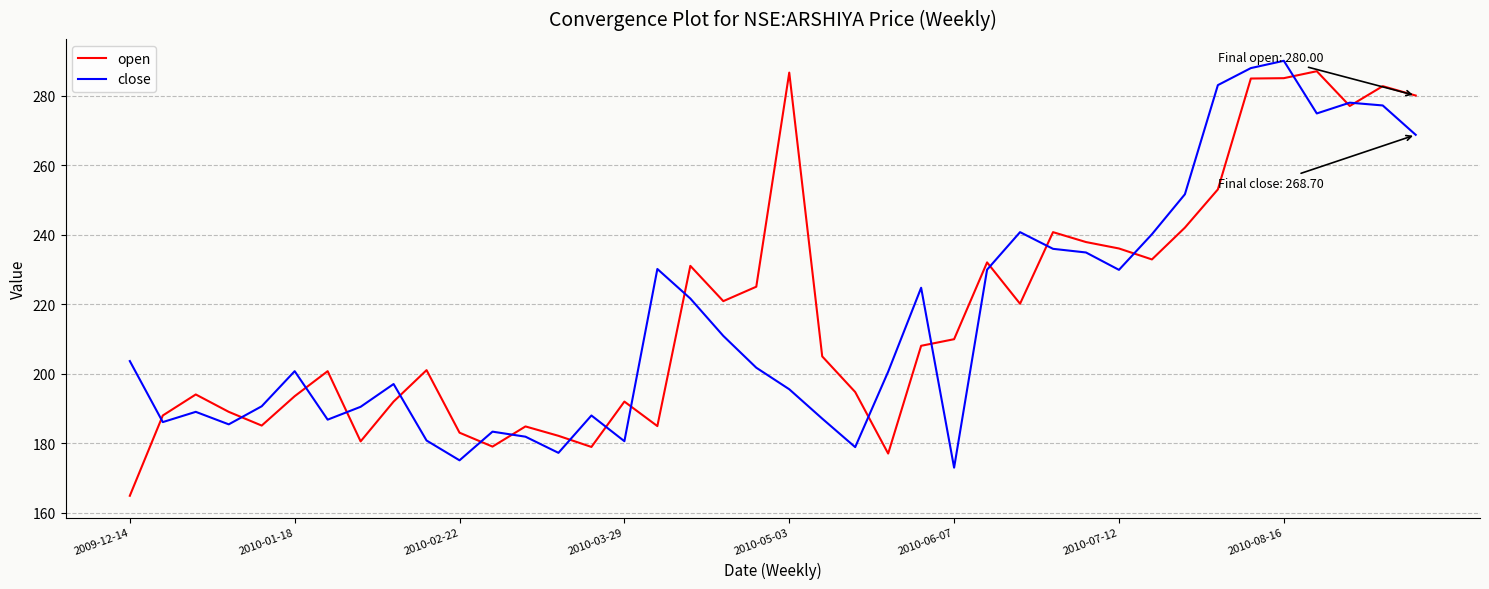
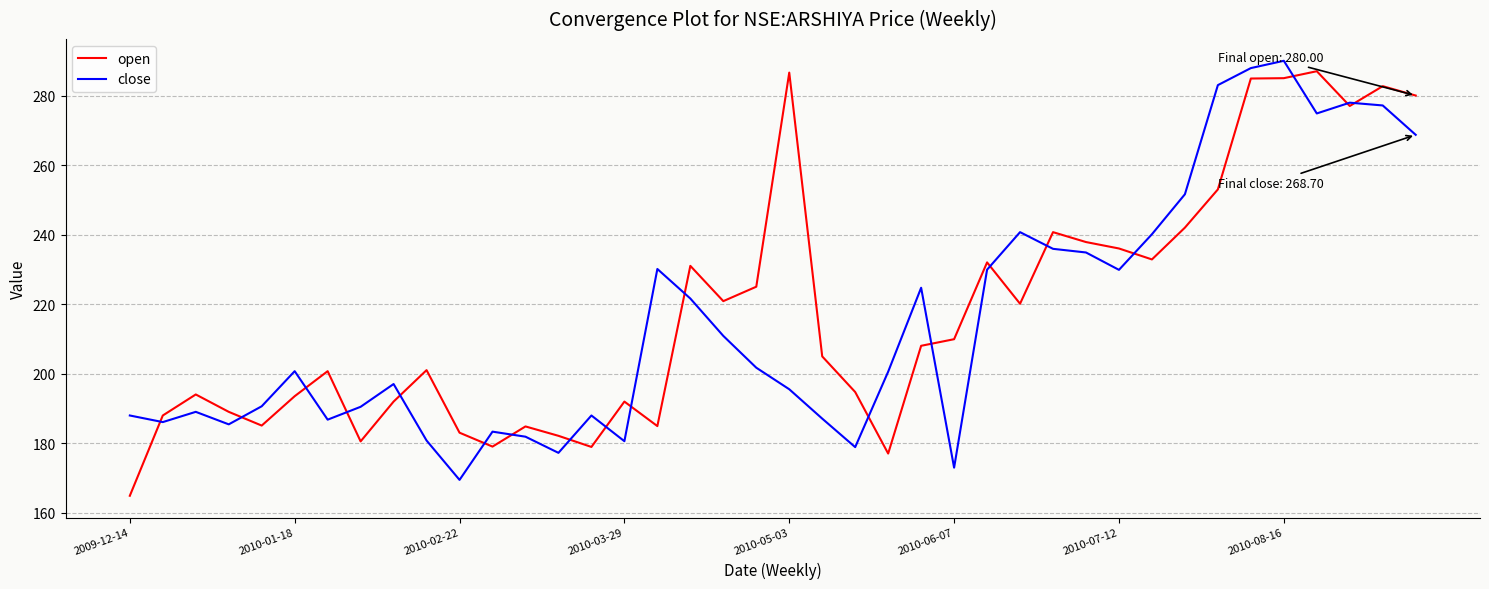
  {
    "open": {
      "2009-12-14": 165,
      "2010-01-18": 194,
      "2010-02-22": 183,
      "2010-03-29": 192,
      "2010-05-03": 287,
      "2010-06-07": 210,
      "2010-07-12": 236
    },
    "close": {
-     "2009-12-14": 204,
+     "2009-12-14": 188,
      "2010-01-18": 201,
-     "2010-02-22": 175,
+     "2010-02-22": 169,
      "2010-03-29": 181,
      "2010-05-03": 196,
      "2010-06-07": 173,
      "2010-07-12": 230
    }
  }
